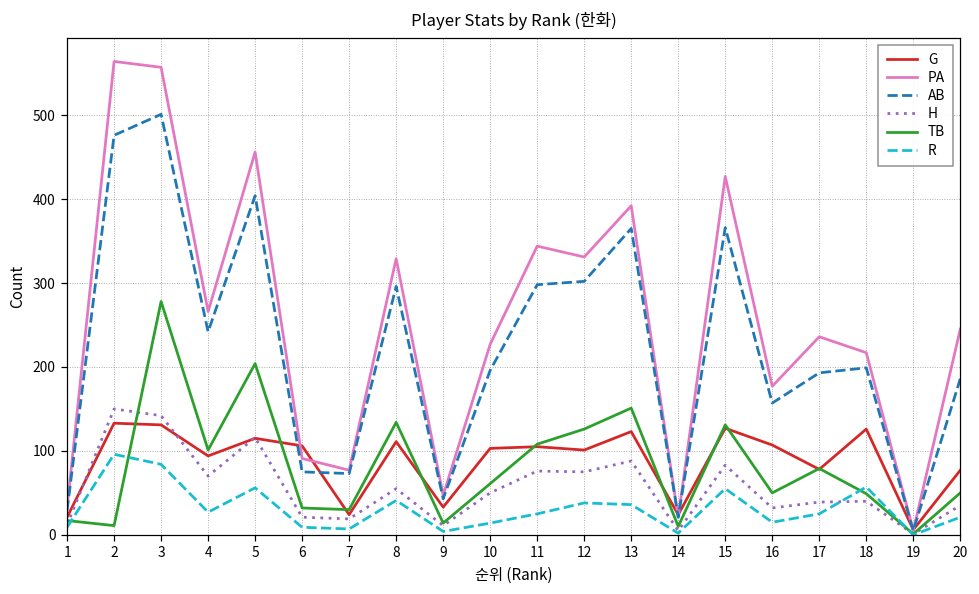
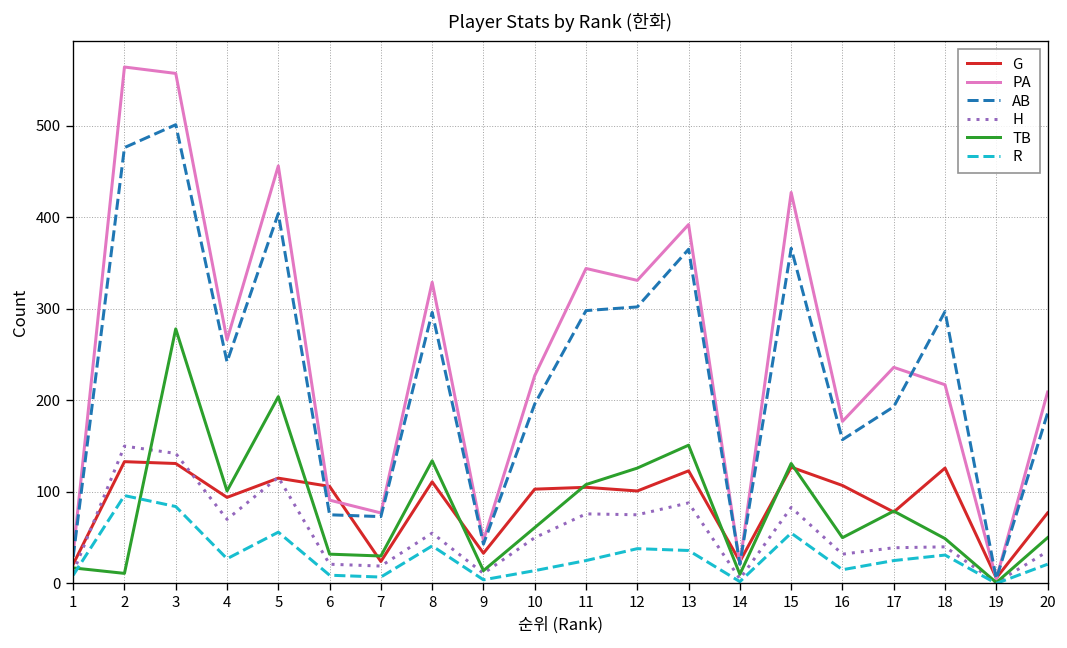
  {
    "G": {
      "1": 20,
      "2": 130,
      "3": 130,
      "4": 90,
      "6": 110,
      "7": 20,
      "8": 110,
      "9": 30,
      "10": 100,
      "12": 100,
      "13": 120,
      "15": 130,
      "16": 110,
      "18": 130,
      "20": 80
    },
    "PA": {
      "2": 560,
      "3": 560,
      "4": 270,
      "5": 460,
      "6": 90,
      "7": 80,
      "8": 330,
      "9": 50,
      "10": 230,
      "11": 340,
      "12": 330,
      "13": 390,
      "15": 430,
      "16": 180,
      "17": 240,
      "18": 220,
-     "20": 250
+     "20": 210
    },
    "AB": {
      "2": 480,
      "3": 500,
      "4": 240,
      "5": 400,
      "6": 80,
      "7": 70,
      "8": 300,
      "9": 40,
      "10": 200,
      "11": 300,
      "12": 300,
      "13": 370,
      "15": 370,
      "16": 160,
      "17": 190,
-     "18": 200,
+     "18": 300,
      "20": 190
    },
    "H": {
      "2": 150,
      "3": 140,
      "4": 70,
      "6": 20,
      "7": 20,
      "8": 60,
      "10": 50,
      "11": 80,
      "12": 80,
      "13": 90,
      "15": 80,
      "16": 30,
      "17": 40,
      "18": 40,
      "20": 40
    },
    "TB": {
      "1": 20,
      "2": 10,
      "3": 280,
      "4": 100,
      "5": 200,
      "6": 30,
      "7": 30,
      "8": 130,
      "10": 60,
      "12": 130,
      "13": 150,
      "14": 10,
      "15": 130,
      "16": 50,
      "18": 50,
      "20": 50
    },
    "R": {
      "2": 100,
      "3": 80,
      "4": 30,
      "5": 60,
      "6": 10,
      "7": 10,
      "8": 40,
      "9": 0,
      "10": 10,
      "11": 30,
      "12": 40,
      "13": 40,
      "15": 60,
      "16": 20,
      "17": 30,
-     "18": 60,
+     "18": 30,
      "20": 20
    }
  }
